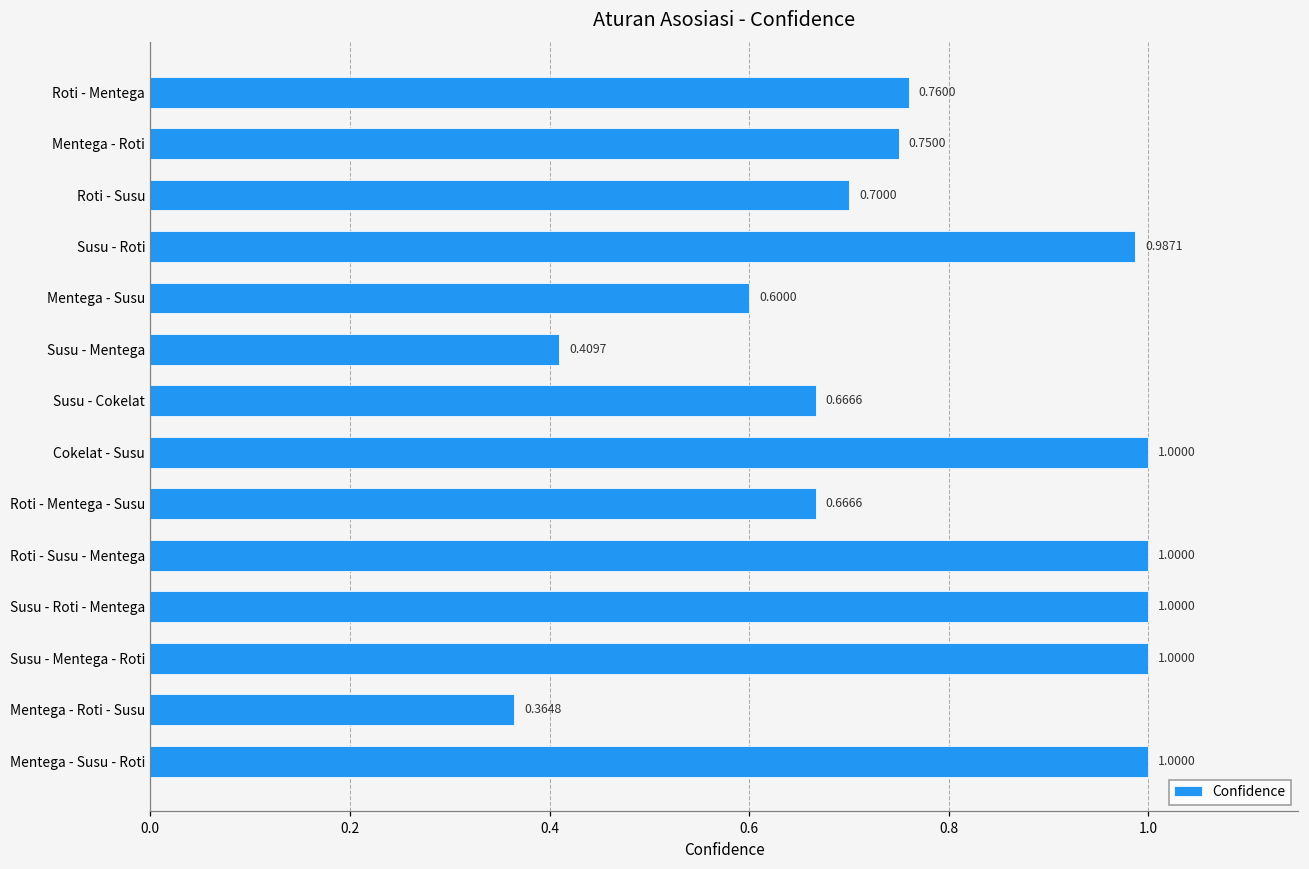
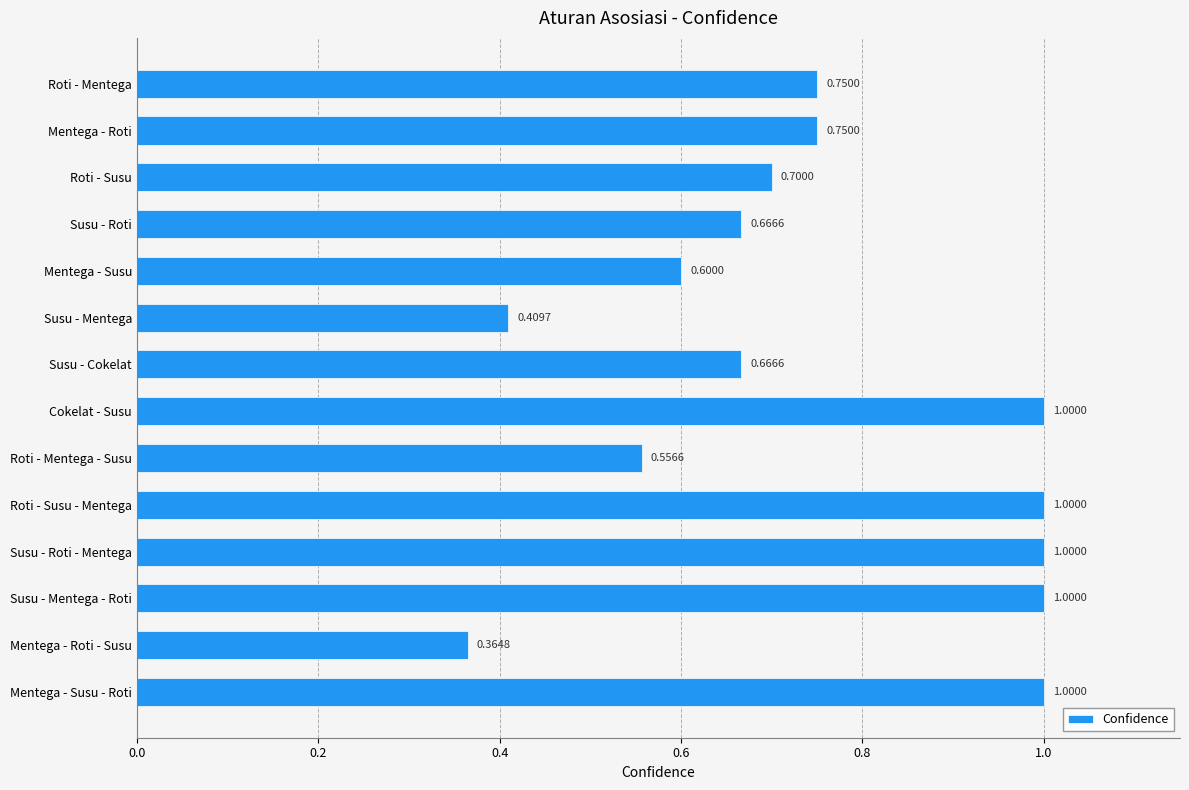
  {
-   "Roti - Mentega": 0.7600,
+   "Roti - Mentega": 0.7500,
    "Mentega - Roti": 0.7500,
    "Roti - Susu": 0.7000,
-   "Susu - Roti": 0.9871,
+   "Susu - Roti": 0.6666,
    "Mentega - Susu": 0.6000,
    "Susu - Mentega": 0.4097,
    "Susu - Cokelat": 0.6666,
    "Cokelat - Susu": 1.0000,
-   "Roti - Mentega - Susu": 0.6666,
+   "Roti - Mentega - Susu": 0.5566,
    "Roti - Susu - Mentega": 1.0000,
    "Susu - Roti - Mentega": 1.0000,
    "Susu - Mentega - Roti": 1.0000,
    "Mentega - Roti - Susu": 0.3648,
    "Mentega - Susu - Roti": 1.0000
  }
